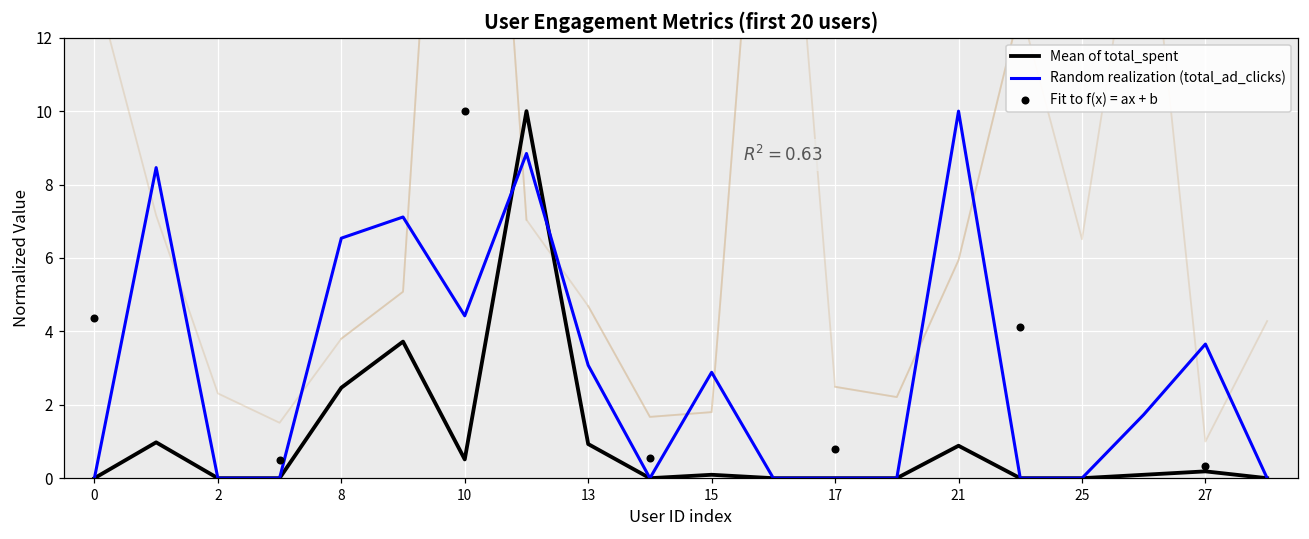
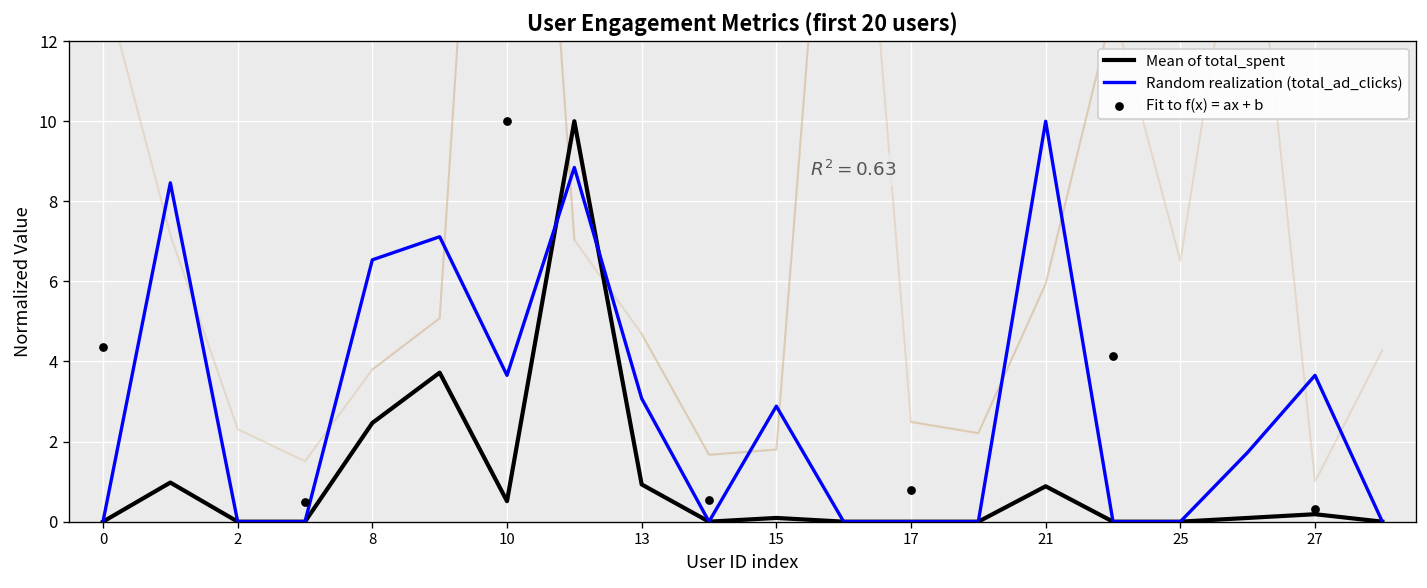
  {
    "Random realization (total_ad_clicks)": {
      "8": 6.5,
-     "10": 4.4,
+     "10": 3.7,
      "21": 10.0,
      "27": 3.7
    }
  }
